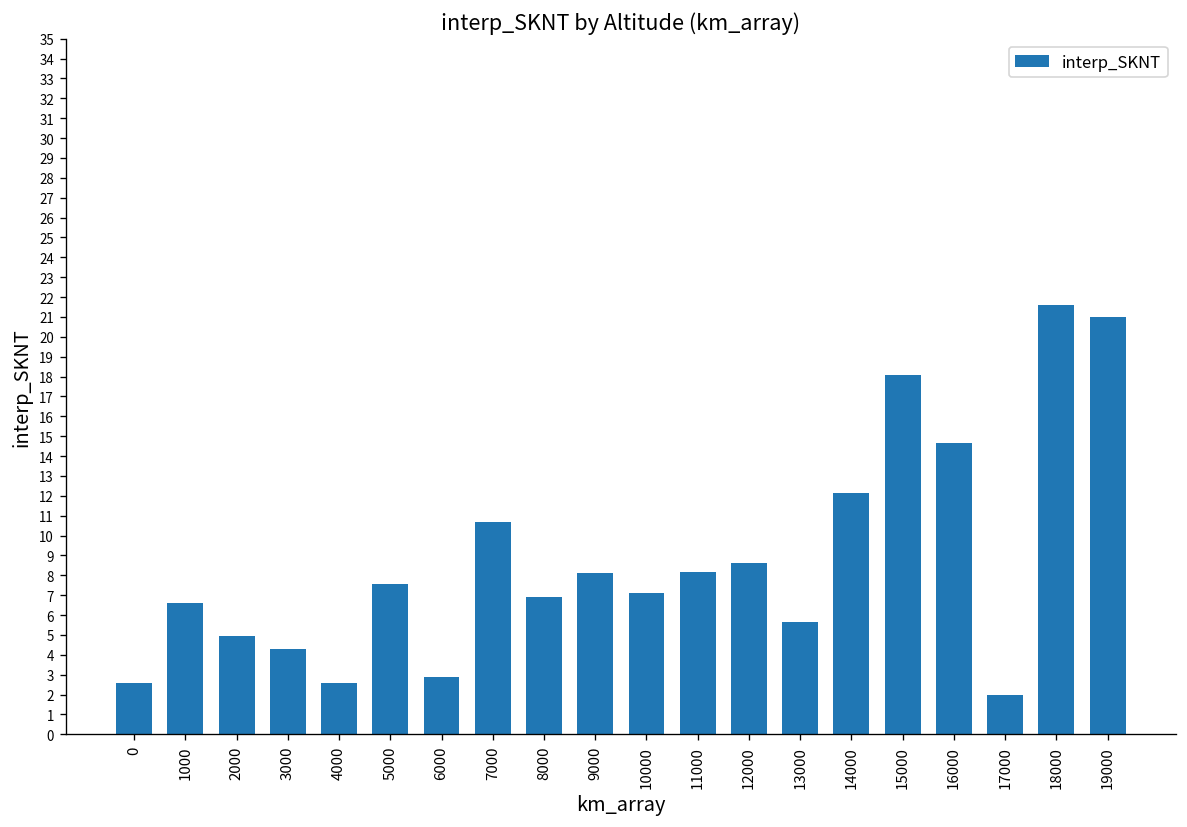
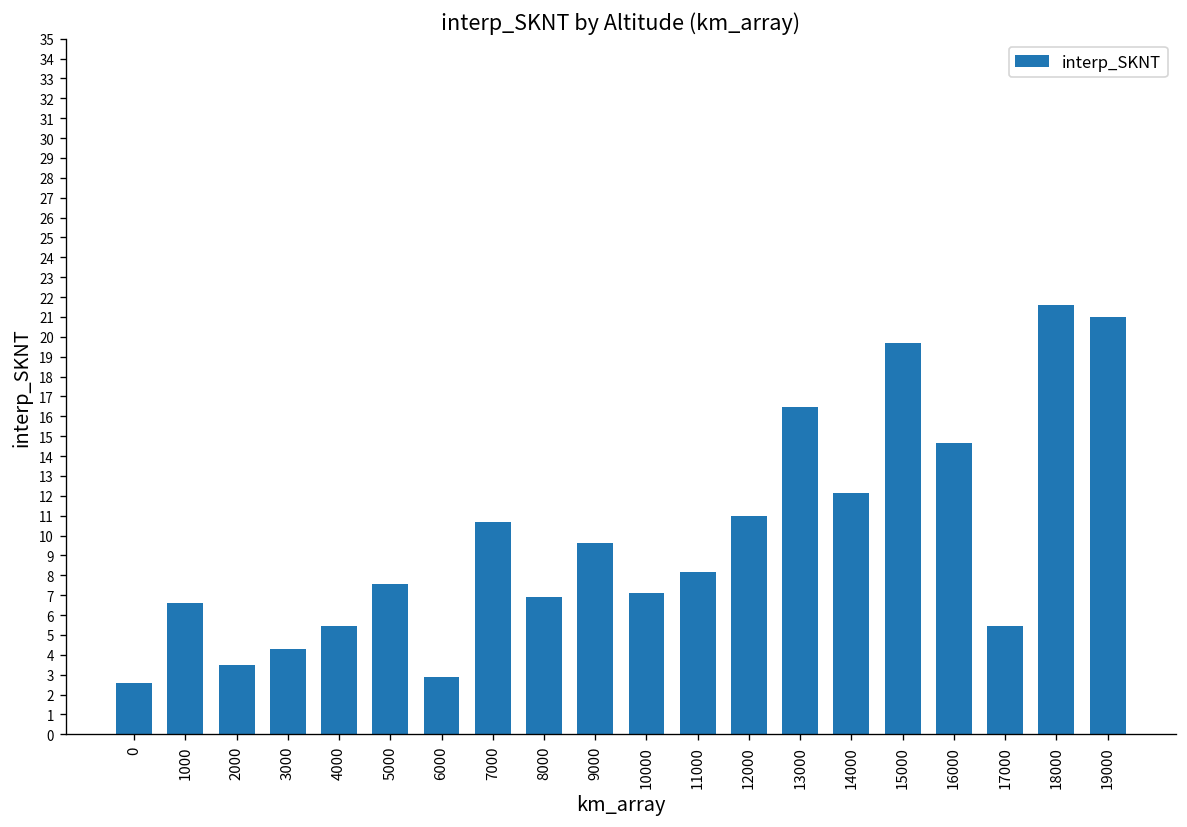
  {
    "0": 2.6,
    "1000": 6.6,
-   "2000": 5.0,
+   "2000": 3.5,
    "3000": 4.3,
-   "4000": 2.6,
+   "4000": 5.5,
    "5000": 7.6,
    "6000": 2.9,
    "7000": 10.7,
    "8000": 6.9,
-   "9000": 8.1,
+   "9000": 9.6,
    "10000": 7.1,
    "11000": 8.1,
-   "12000": 8.6,
-   "13000": 5.7,
+   "12000": 11.0,
+   "13000": 16.5,
    "14000": 12.1,
-   "15000": 18.1,
+   "15000": 19.7,
    "16000": 14.7,
-   "17000": 2.0,
+   "17000": 5.4,
    "18000": 21.6,
    "19000": 21.0
  }
